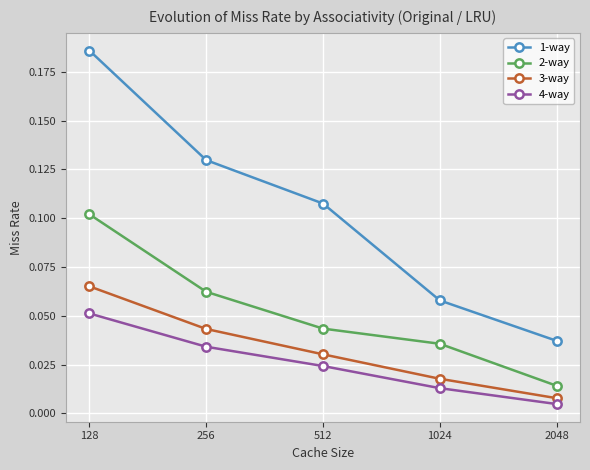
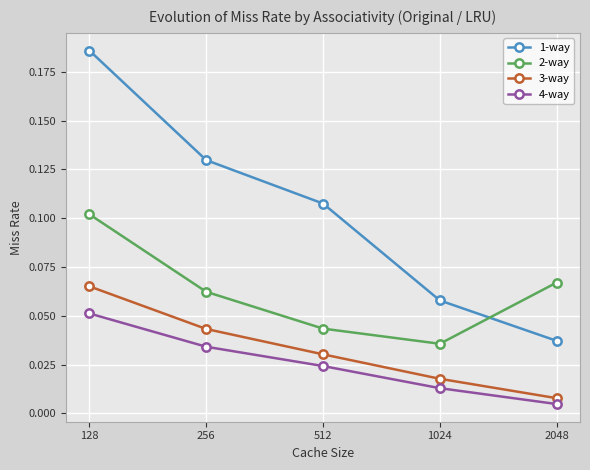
  {
    "1-way": {
      "128": 0.186,
      "256": 0.130,
      "512": 0.107,
      "1024": 0.058,
      "2048": 0.037
    },
    "2-way": {
      "128": 0.102,
      "256": 0.062,
      "512": 0.043,
      "1024": 0.036,
-     "2048": 0.014
+     "2048": 0.067
    },
    "3-way": {
      "128": 0.065,
      "256": 0.043,
      "512": 0.030,
      "1024": 0.018,
      "2048": 0.008
    },
    "4-way": {
      "128": 0.051,
      "256": 0.034,
      "512": 0.024,
      "1024": 0.013,
      "2048": 0.005
    }
  }
